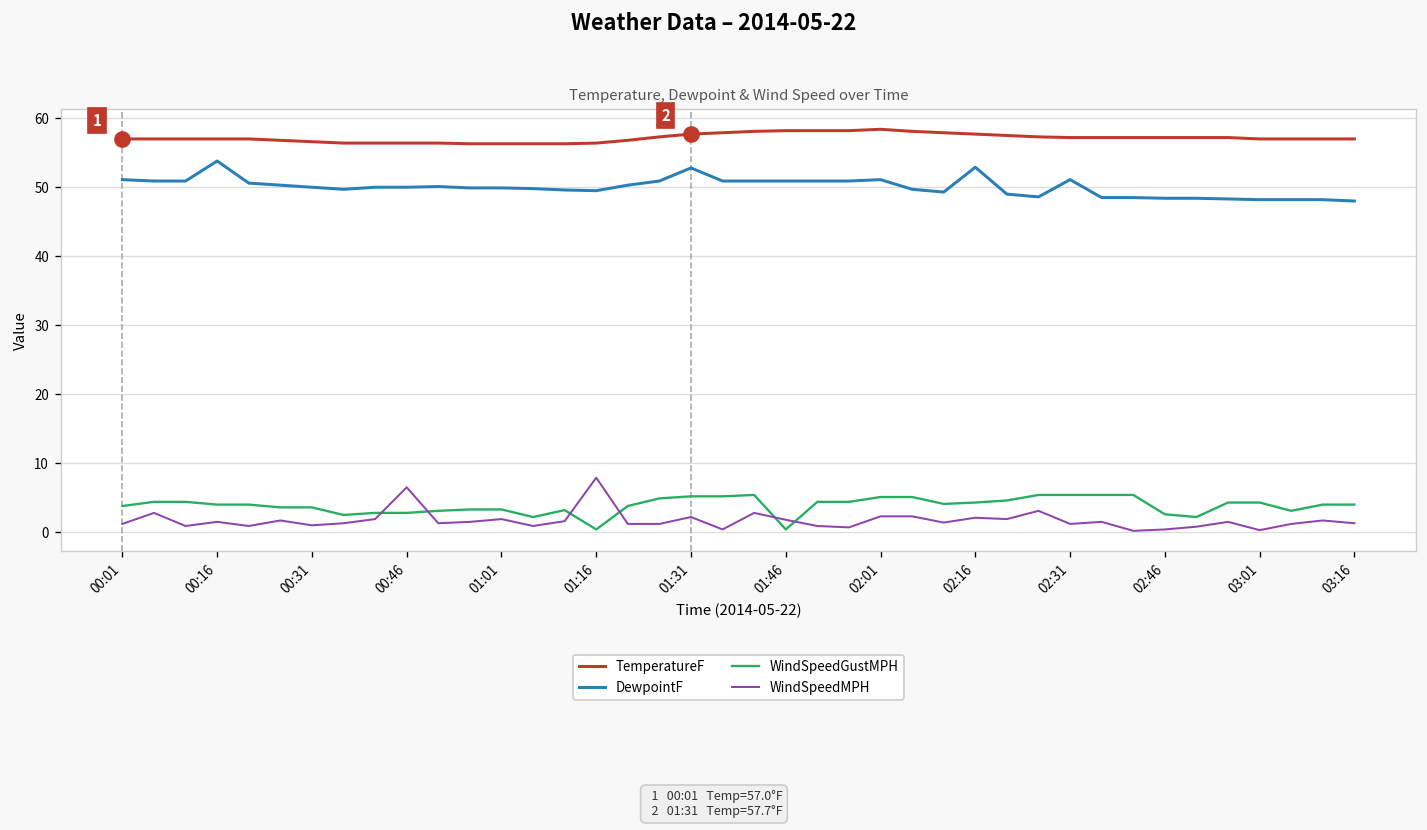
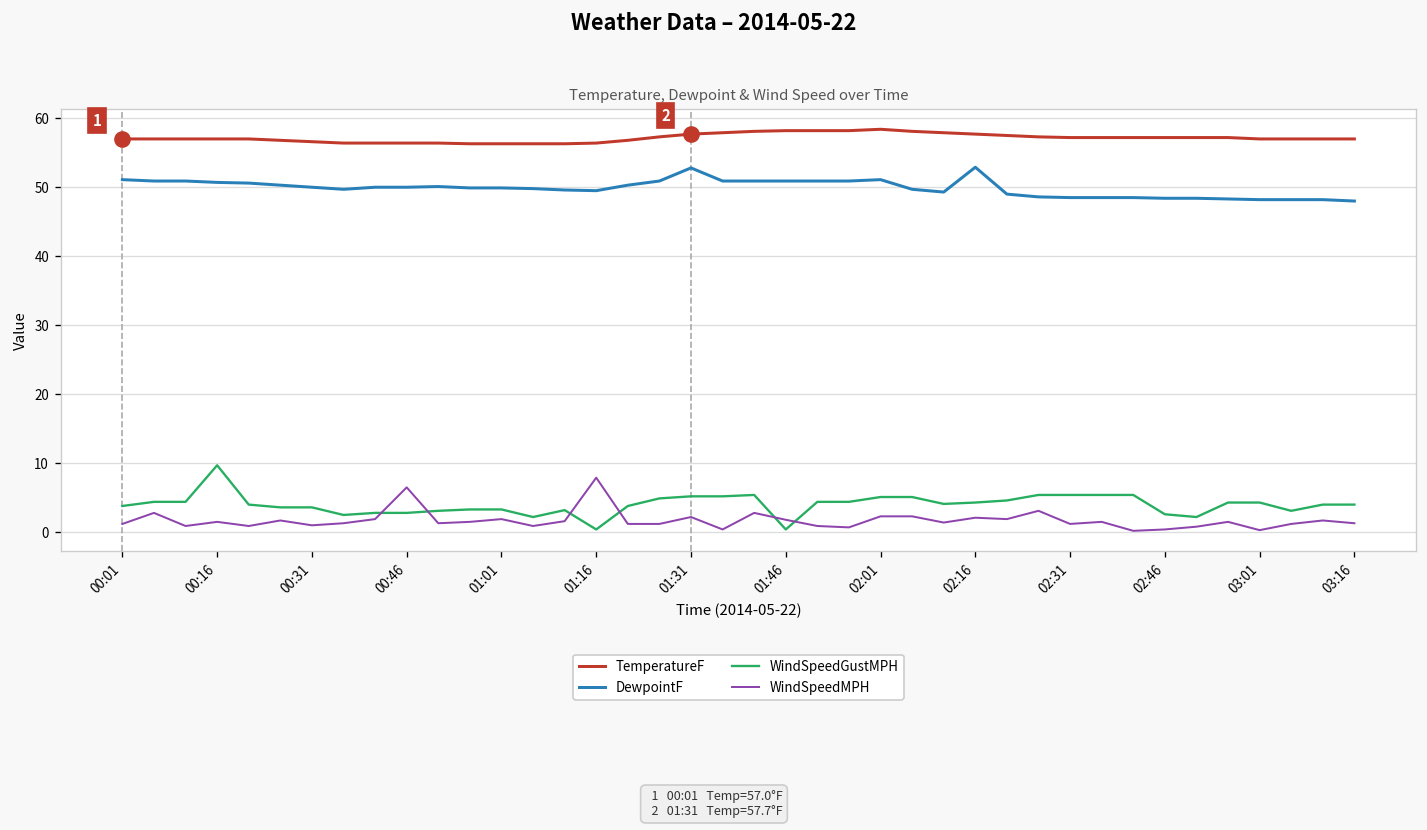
  {
    "DewpointF": {
      "00:01": 51,
-     "00:16": 54,
+     "00:16": 51,
      "00:31": 50,
      "00:46": 50,
      "01:01": 50,
      "01:16": 50,
      "01:31": 53,
      "01:46": 51,
      "02:01": 51,
      "02:16": 53,
-     "02:31": 51,
+     "02:31": 49,
      "02:46": 48,
      "03:01": 48,
      "03:16": 48
    },
    "WindSpeedGustMPH": {
      "00:01": 4,
-     "00:16": 4,
+     "00:16": 10,
      "00:31": 4,
      "00:46": 3,
      "01:01": 3,
      "01:16": 0,
      "01:31": 5,
      "01:46": 0,
      "02:01": 5,
      "02:16": 4,
      "02:31": 5,
      "02:46": 3,
      "03:01": 4,
      "03:16": 4
    },
    "WindSpeedMPH": {
      "00:01": 1,
      "00:16": 2,
      "00:31": 1,
      "00:46": 7,
      "01:01": 2,
      "01:16": 8,
      "01:31": 2,
      "01:46": 2,
      "02:01": 2,
      "02:16": 2,
      "02:31": 1,
      "02:46": 0,
      "03:01": 0,
      "03:16": 1
    }
  }
